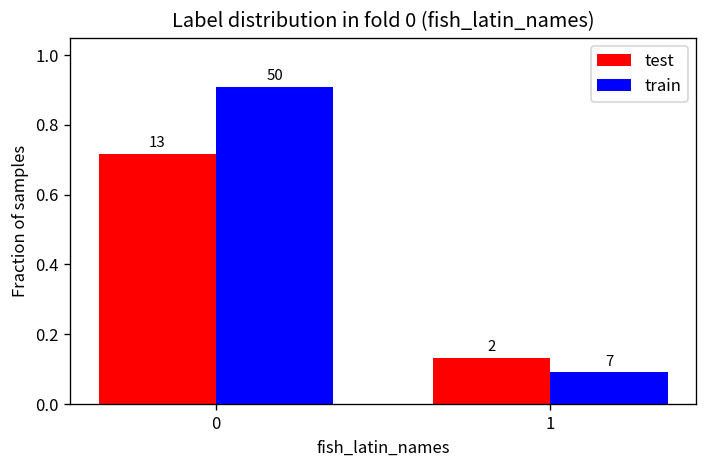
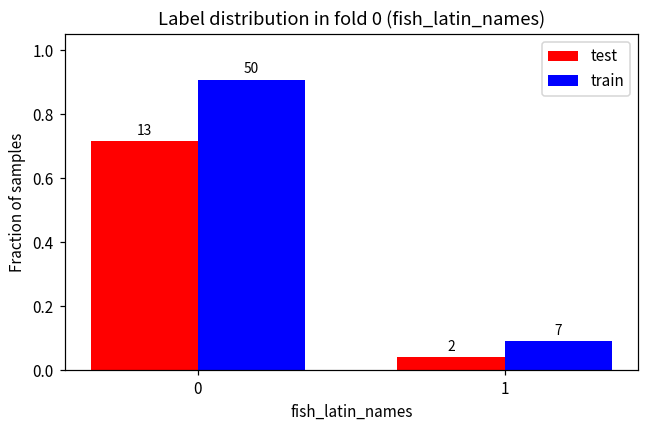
  {
    "test": {
-     "1": 0.13
+     "1": 0.04
    }
  }
